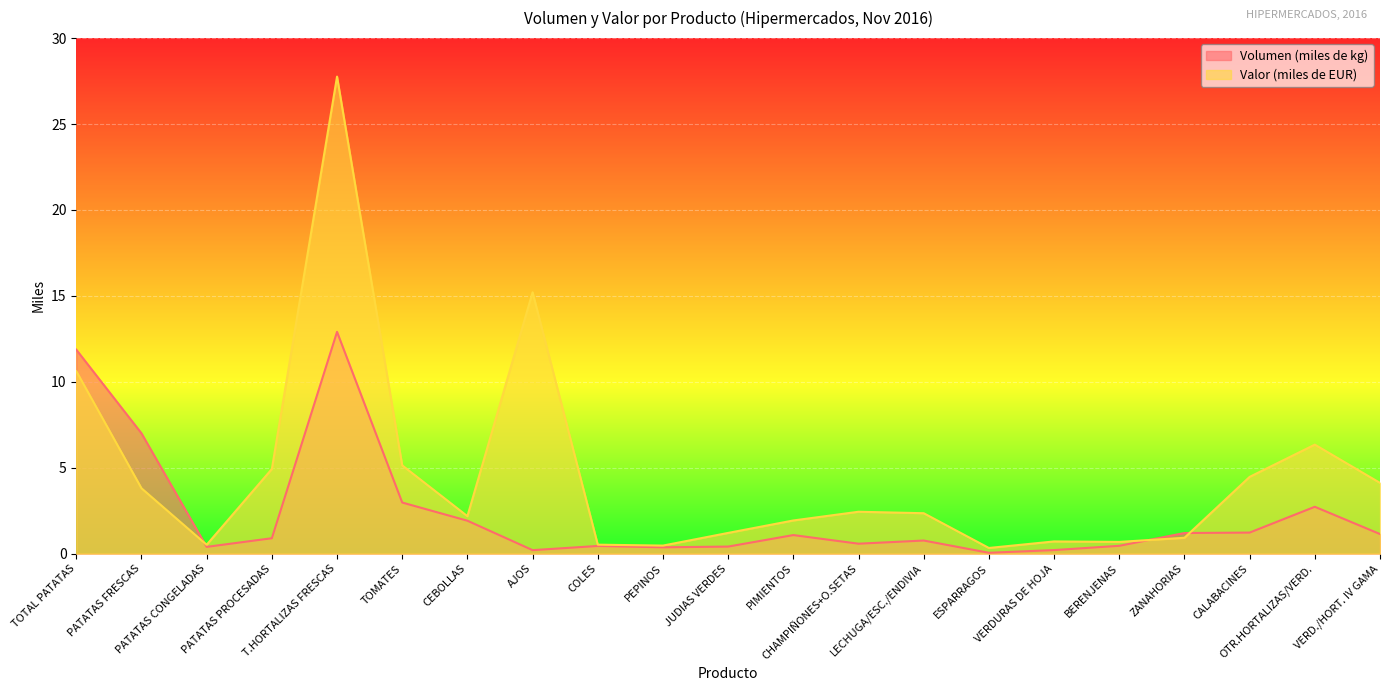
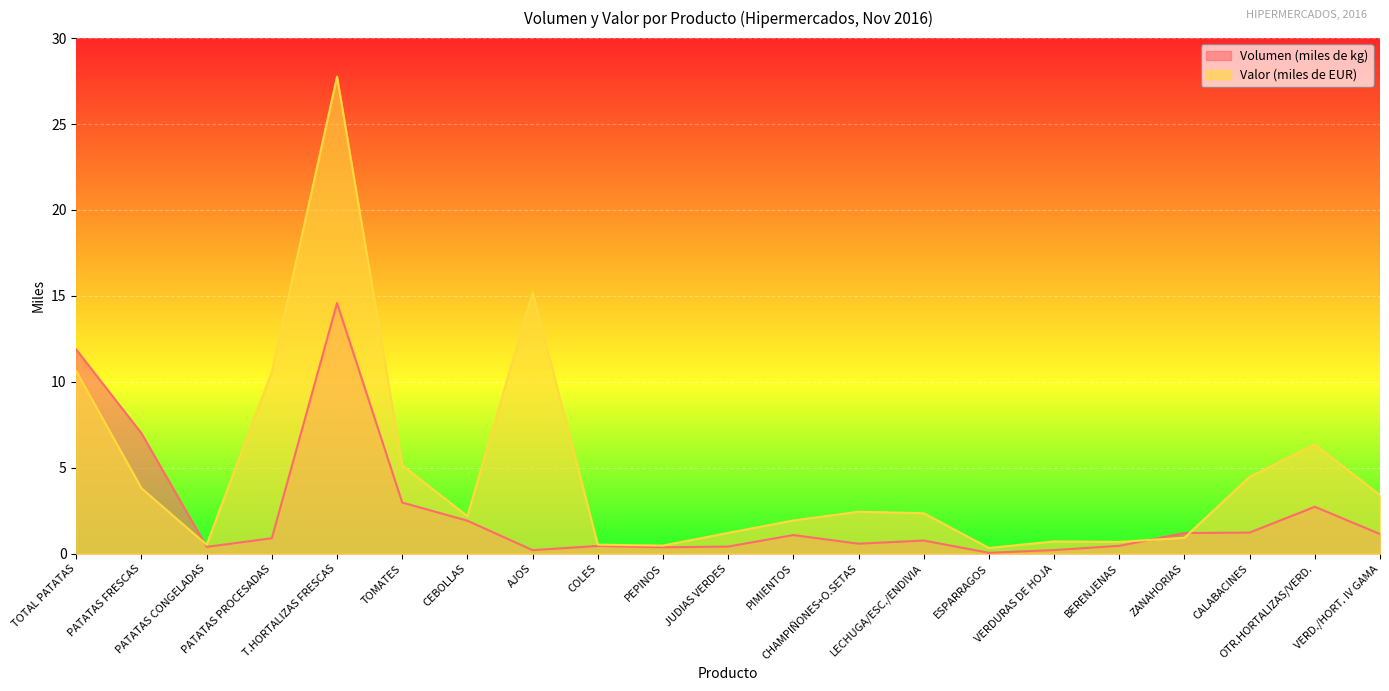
  {
    "Volumen (miles de kg)": {
      "TOTAL PATATAS": 11.9,
      "PATATAS FRESCAS": 7.0,
      "PATATAS PROCESADAS": 0.9,
-     "T.HORTALIZAS FRESCAS": 12.9,
+     "T.HORTALIZAS FRESCAS": 14.6,
      "TOMATES": 3.0,
      "CEBOLLAS": 1.9,
      "AJOS": 0.2,
      "JUDIAS VERDES": 0.4,
      "PIMIENTOS": 1.1,
      "CHAMPIÑONES+O.SETAS": 0.6,
      "LECHUGA/ESC./ENDIVIA": 0.8,
      "ESPARRAGOS": 0.0,
      "VERDURAS DE HOJA": 0.2,
      "BERENJENAS": 0.5,
      "ZANAHORIAS": 1.2,
      "CALABACINES": 1.2,
      "OTR.HORTALIZAS/VERD.": 2.7,
      "VERD./HORT. IV GAMA": 1.1
    },
    "Valor (miles de EUR)": {
      "TOTAL PATATAS": 10.6,
      "PATATAS FRESCAS": 3.8,
-     "PATATAS PROCESADAS": 4.9,
+     "PATATAS PROCESADAS": 10.6,
      "T.HORTALIZAS FRESCAS": 27.8,
      "TOMATES": 5.1,
      "CEBOLLAS": 2.2,
      "AJOS": 15.2,
      "JUDIAS VERDES": 1.2,
      "PIMIENTOS": 1.9,
      "CHAMPIÑONES+O.SETAS": 2.4,
      "LECHUGA/ESC./ENDIVIA": 2.4,
      "ESPARRAGOS": 0.3,
      "VERDURAS DE HOJA": 0.7,
      "BERENJENAS": 0.7,
      "ZANAHORIAS": 0.9,
      "CALABACINES": 4.5,
      "OTR.HORTALIZAS/VERD.": 6.3,
-     "VERD./HORT. IV GAMA": 4.1
+     "VERD./HORT. IV GAMA": 3.4
    }
  }
